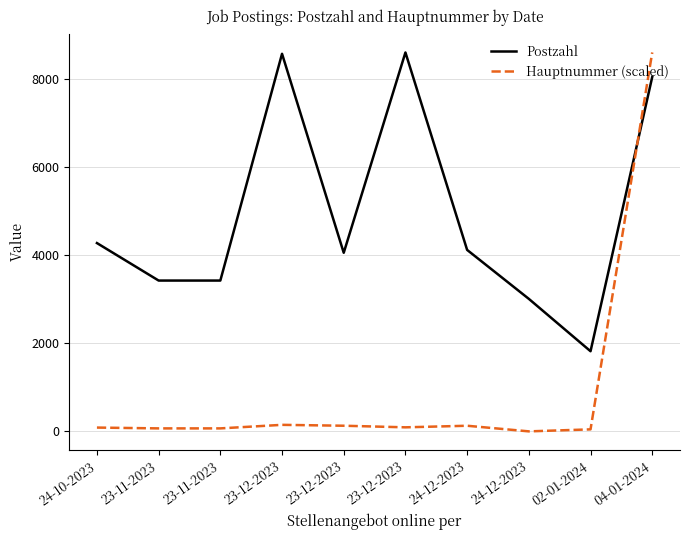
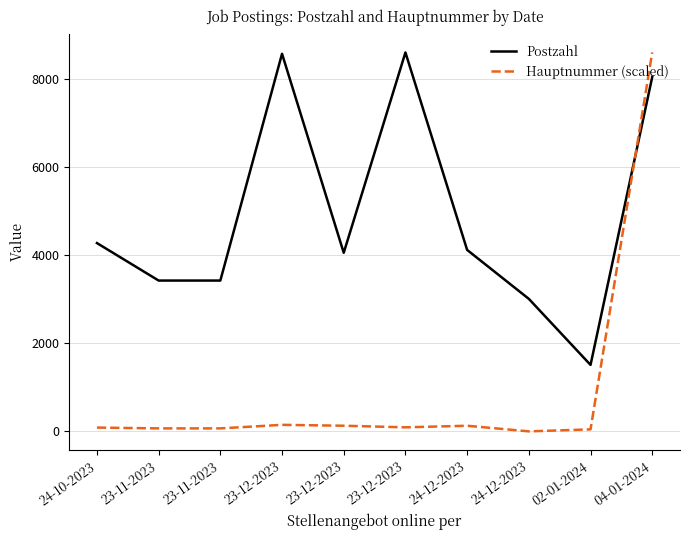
  {
    "Postzahl": {
      "24-10-2023": 4300,
-     "02-01-2024": 1800,
+     "02-01-2024": 1500,
      "04-01-2024": 8100
    },
    "Hauptnummer (scaled)": {
      "24-10-2023": 100,
      "02-01-2024": 0,
      "04-01-2024": 8600
    }
  }
